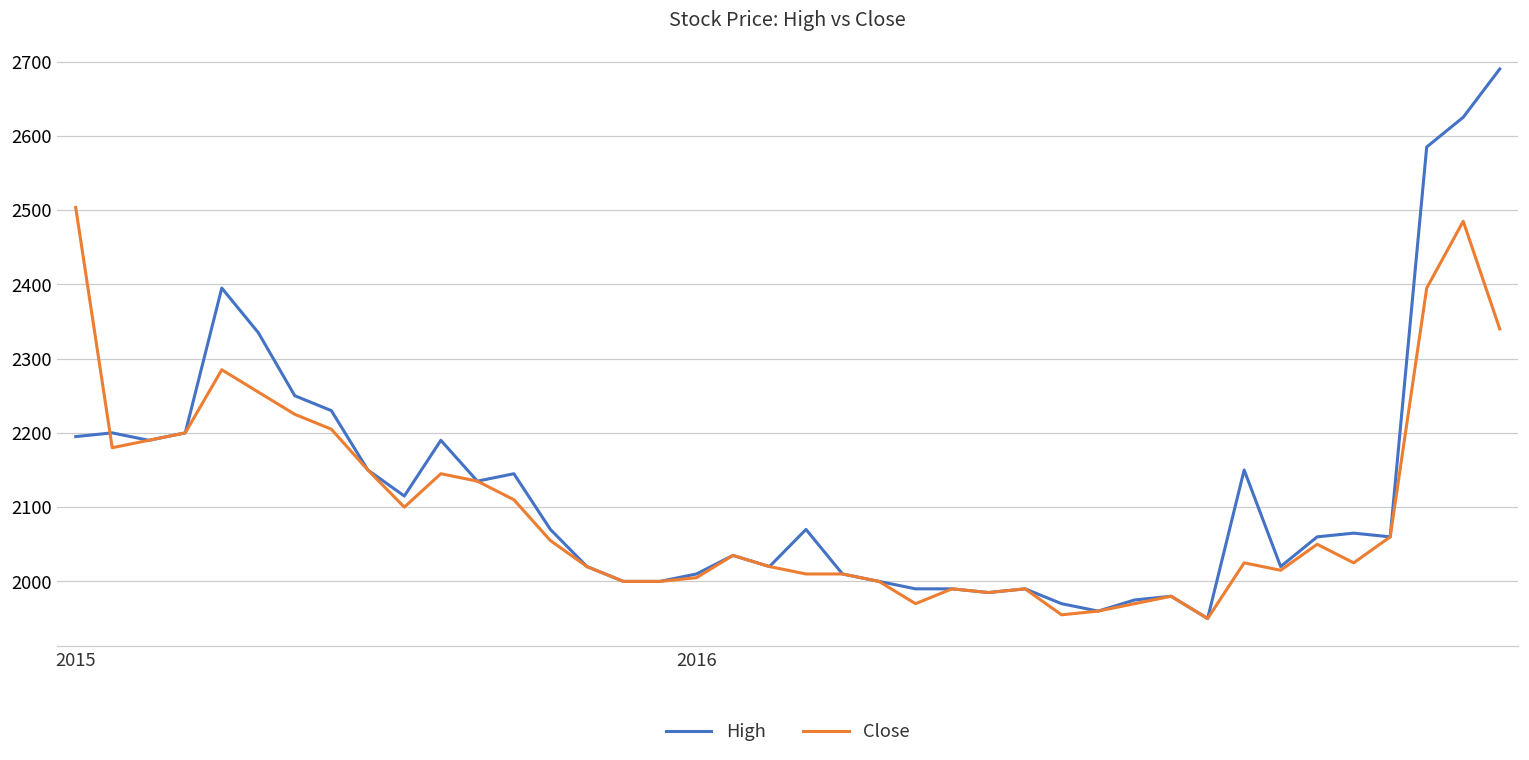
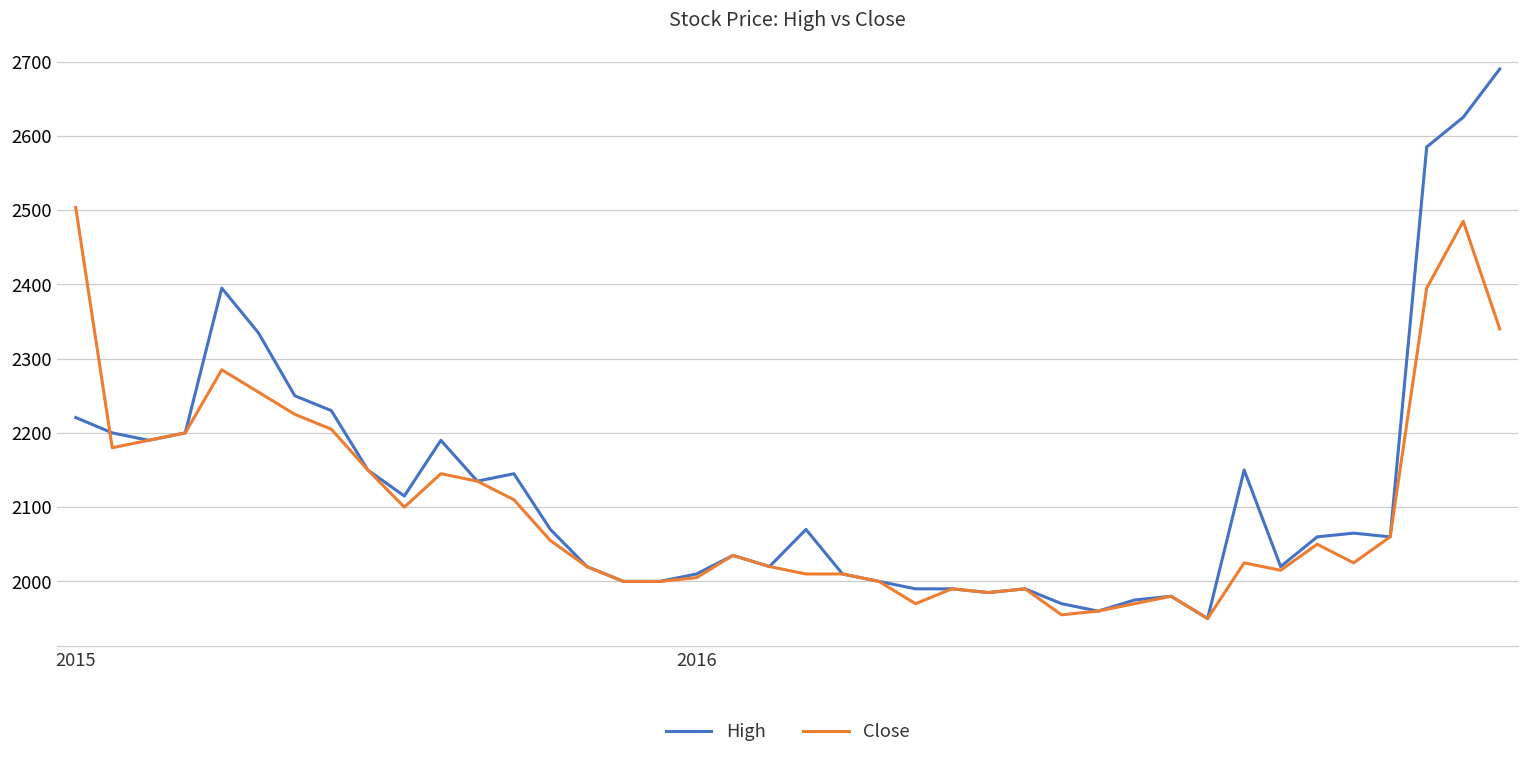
  {
    "High": {
-     "2015": 2200,
+     "2015": 2220,
      "2016": 2010
    },
    "Close": {
      "2015": 2500,
      "2016": 2010
    }
  }
